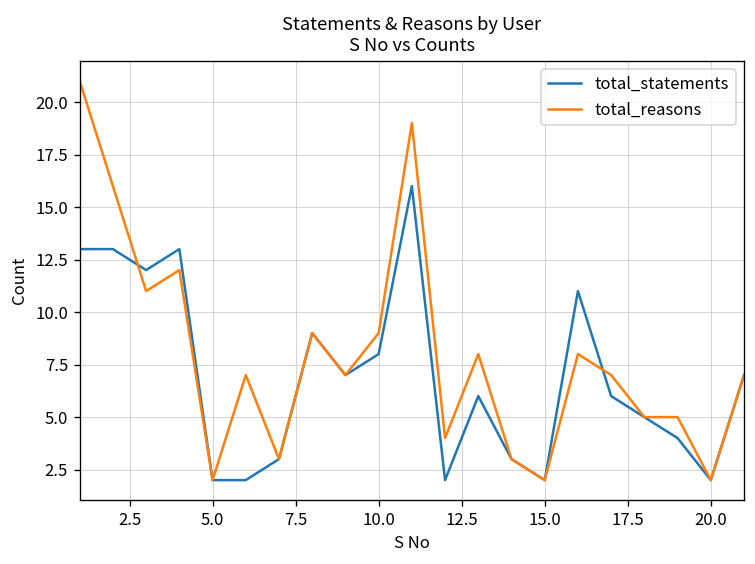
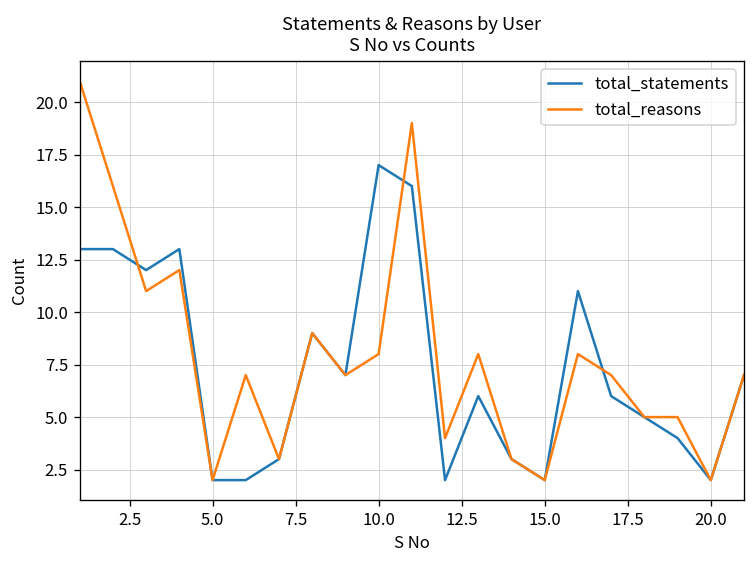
  {
    "total_statements": {
-     "10.0": 8
+     "10.0": 17
    },
    "total_reasons": {
-     "10.0": 9
+     "10.0": 8
    }
  }
